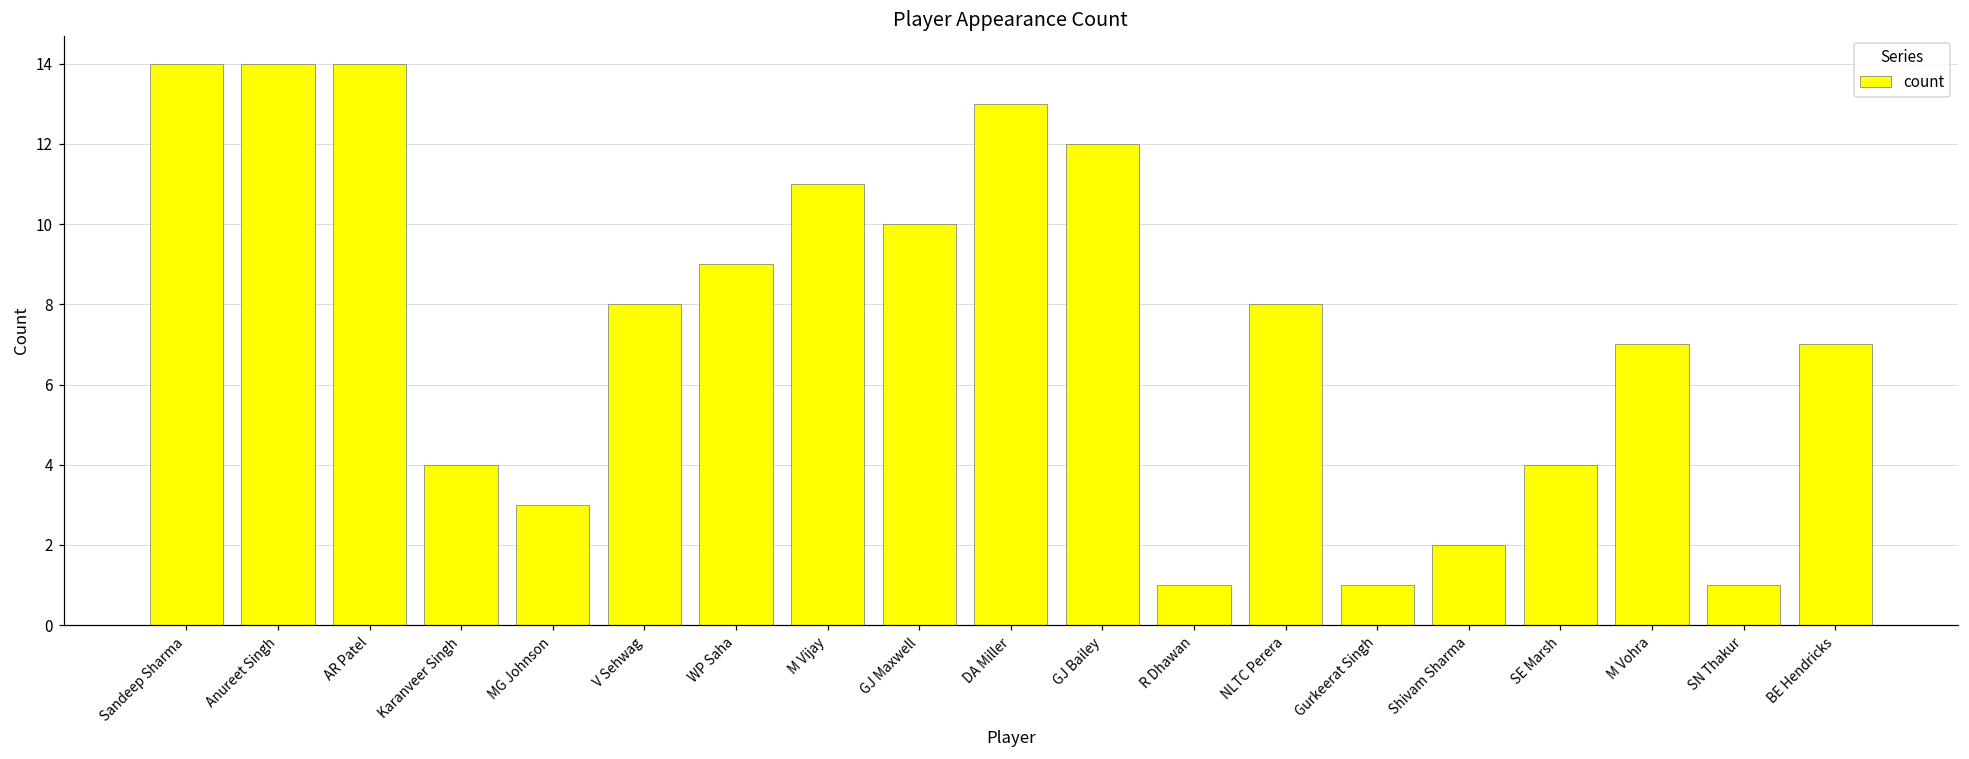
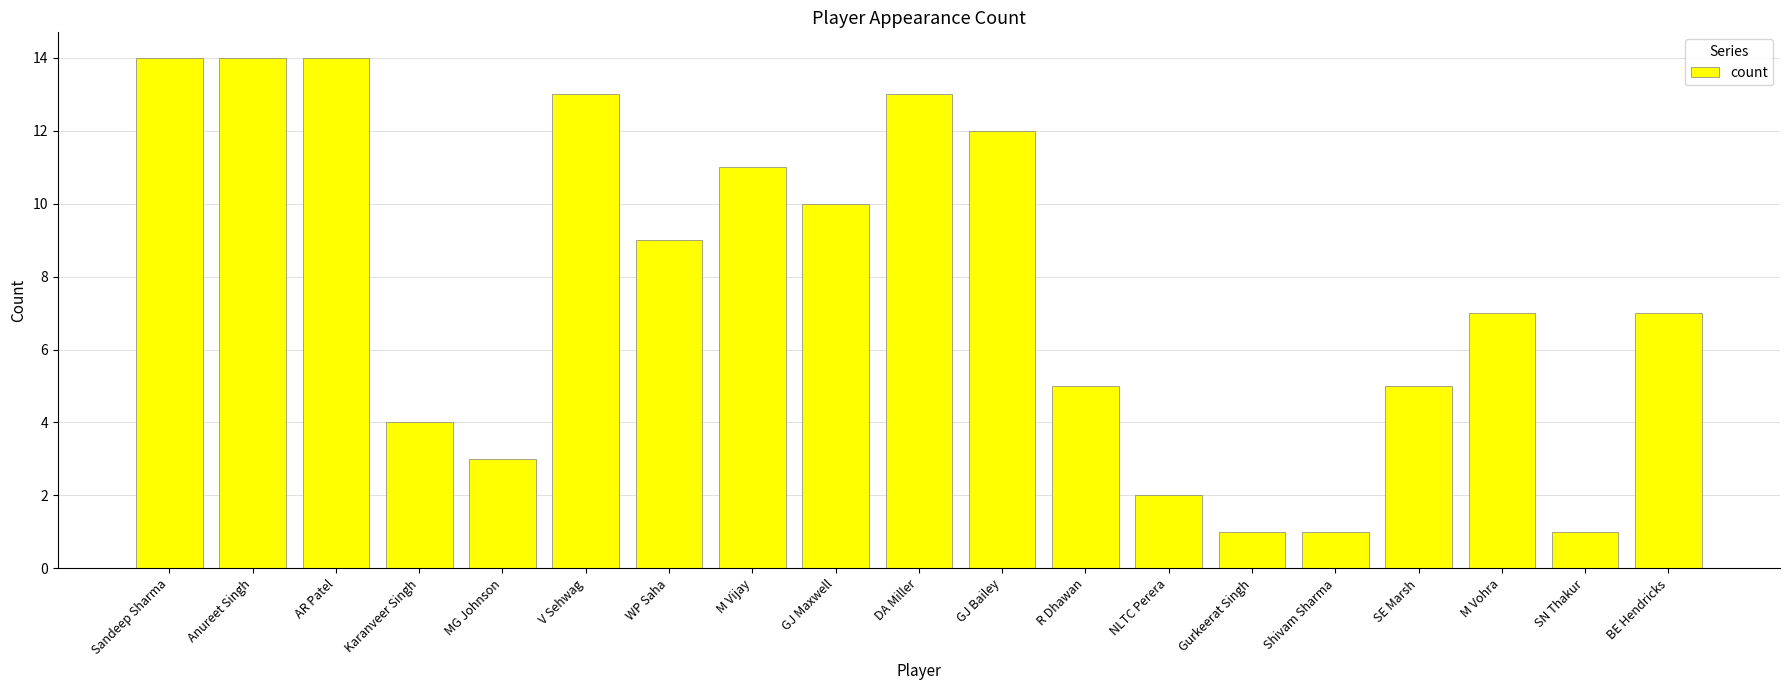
  {
    "Sandeep Sharma": 14,
    "Anureet Singh": 14,
    "AR Patel": 14,
    "Karanveer Singh": 4,
    "MG Johnson": 3,
-   "V Sehwag": 8,
+   "V Sehwag": 13,
    "WP Saha": 9,
    "M Vijay": 11,
    "GJ Maxwell": 10,
    "DA Miller": 13,
    "GJ Bailey": 12,
-   "R Dhawan": 1,
-   "NLTC Perera": 8,
+   "R Dhawan": 5,
+   "NLTC Perera": 2,
    "Gurkeerat Singh": 1,
-   "Shivam Sharma": 2,
-   "SE Marsh": 4,
+   "Shivam Sharma": 1,
+   "SE Marsh": 5,
    "M Vohra": 7,
    "SN Thakur": 1,
    "BE Hendricks": 7
  }
